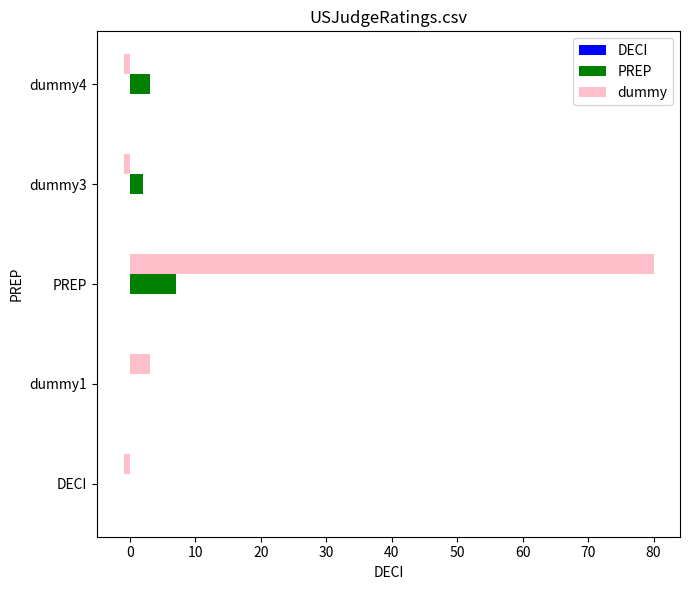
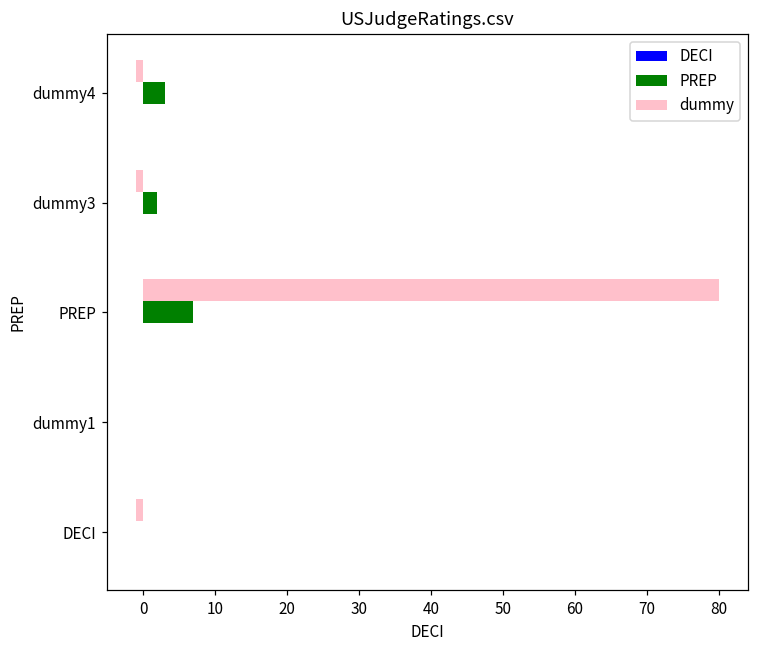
  {
    "DECI": {
      "dummy4": 0,
      "dummy3": 0,
      "PREP": 0,
      "dummy1": 0,
      "DECI": 0
    },
    "PREP": {
      "dummy4": 3,
      "dummy3": 2,
      "PREP": 7,
      "dummy1": 0,
      "DECI": 0
    },
    "dummy": {
      "dummy4": -1,
      "dummy3": -1,
      "PREP": 80,
-     "dummy1": 3,
+     "dummy1": 0,
      "DECI": -1
    }
  }
